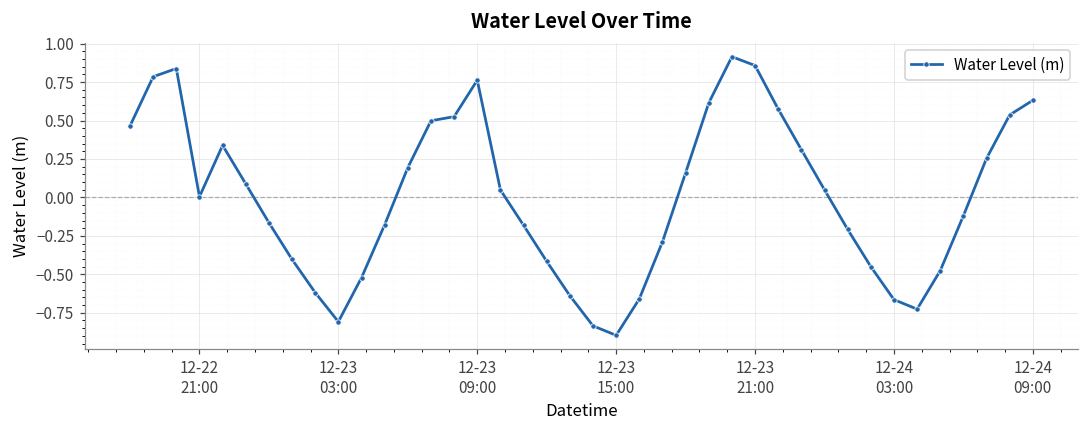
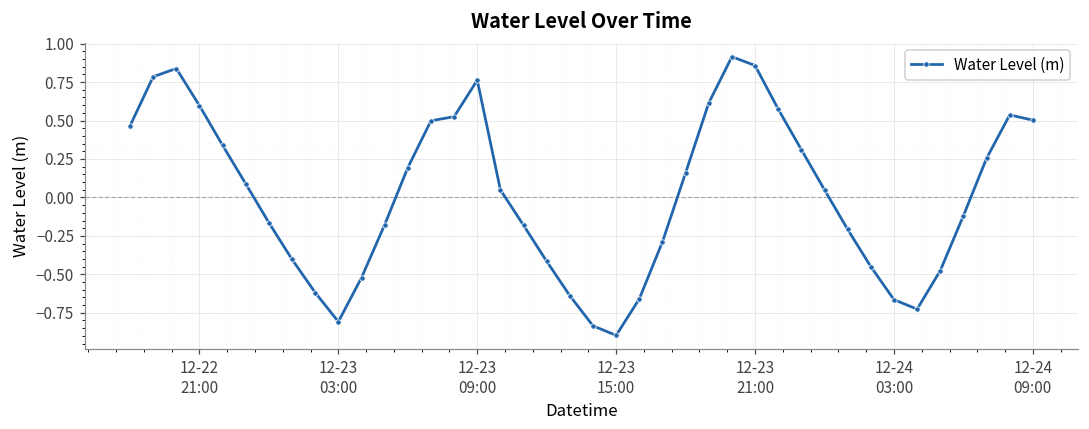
  {
-   "12-22 21:00": 0.00,
+   "12-22 21:00": 0.60,
    "12-23 03:00": -0.81,
    "12-23 09:00": 0.76,
    "12-23 15:00": -0.90,
    "12-23 21:00": 0.86,
    "12-24 03:00": -0.66,
-   "12-24 09:00": 0.63
+   "12-24 09:00": 0.50
  }
